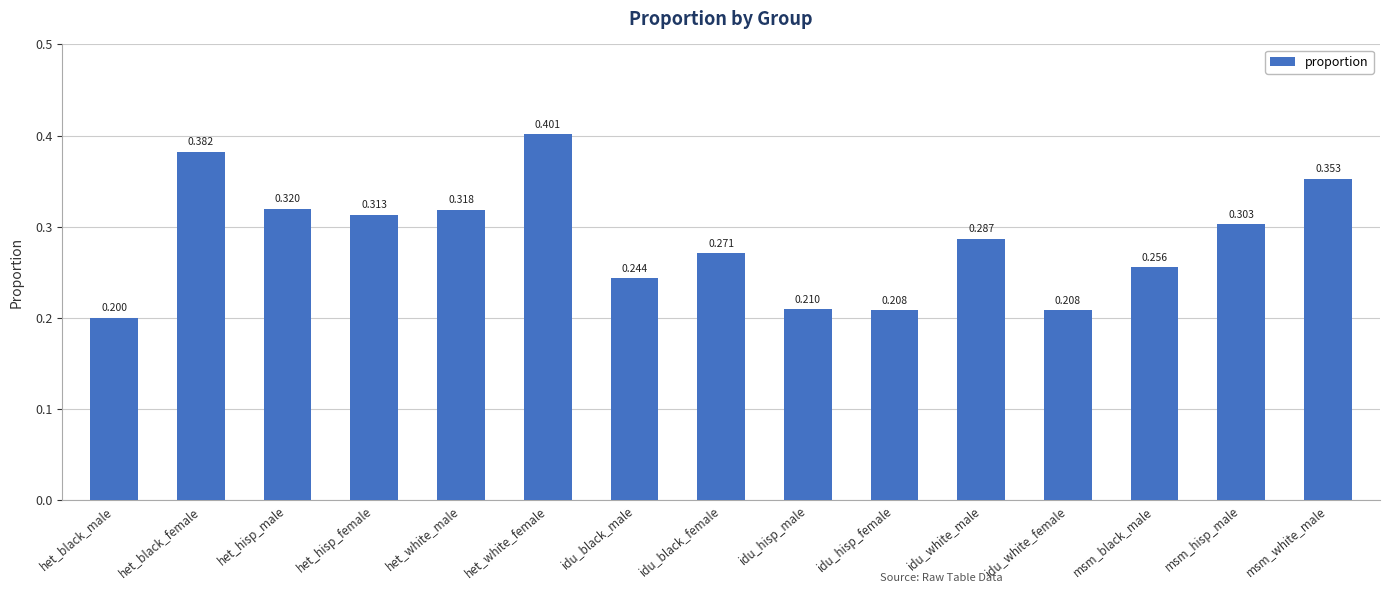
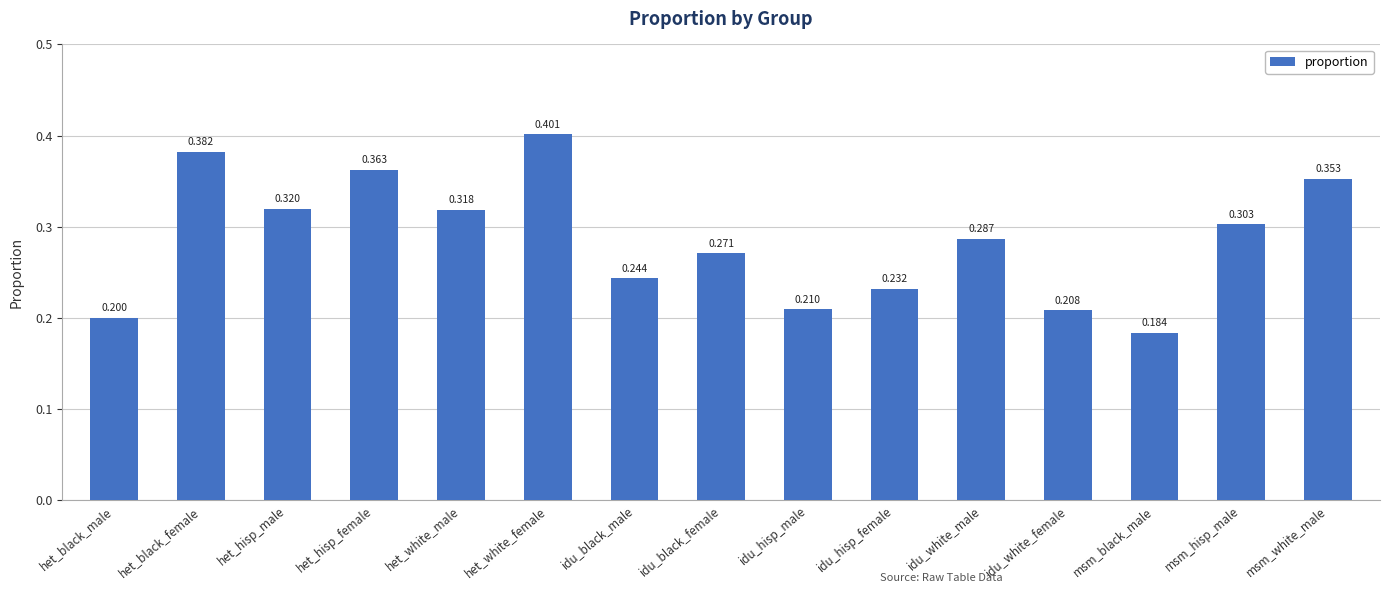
  {
    "het_black_male": 0.200,
    "het_black_female": 0.382,
    "het_hisp_male": 0.320,
-   "het_hisp_female": 0.313,
+   "het_hisp_female": 0.363,
    "het_white_male": 0.318,
    "het_white_female": 0.401,
    "idu_black_male": 0.244,
    "idu_black_female": 0.271,
    "idu_hisp_male": 0.210,
-   "idu_hisp_female": 0.208,
+   "idu_hisp_female": 0.232,
    "idu_white_male": 0.287,
    "idu_white_female": 0.208,
-   "msm_black_male": 0.256,
+   "msm_black_male": 0.184,
    "msm_hisp_male": 0.303,
    "msm_white_male": 0.353
  }
